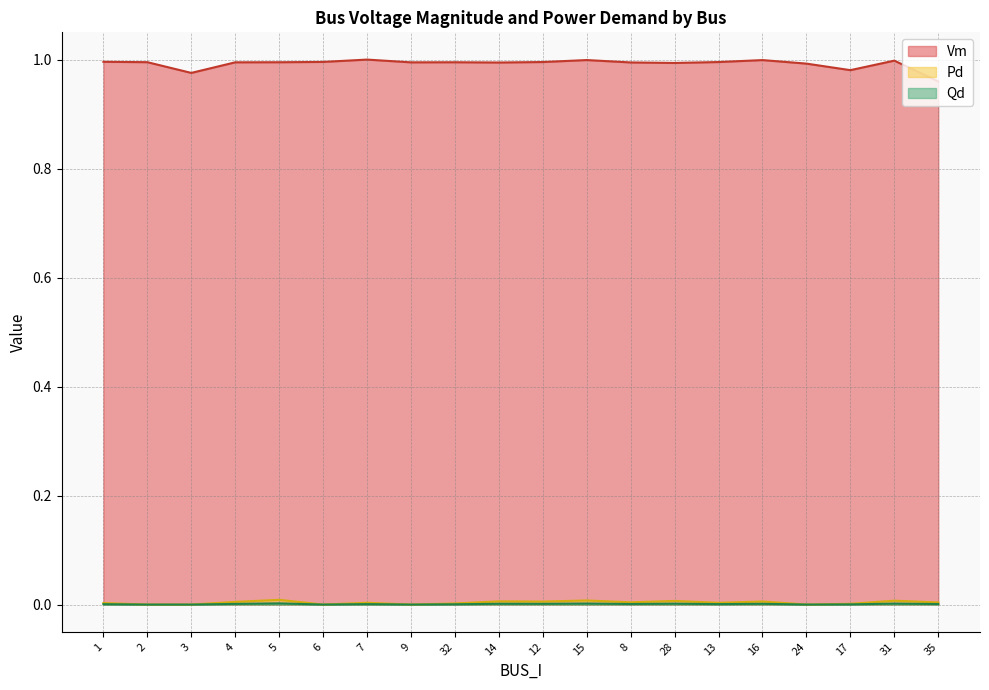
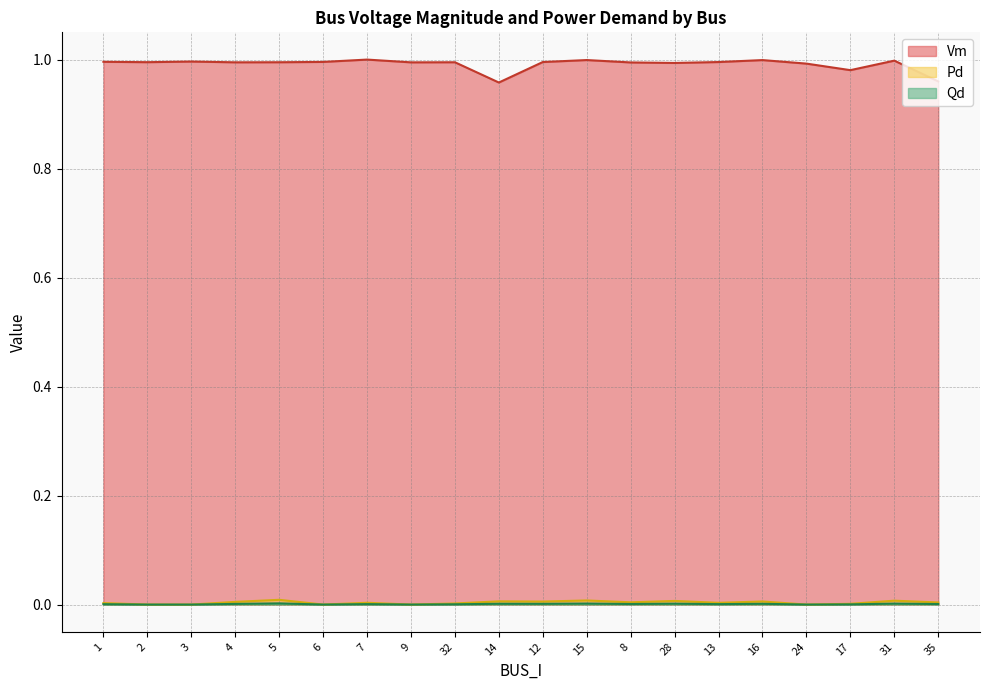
  {
    "Vm": {
      "1": 1.00,
      "2": 1.00,
-     "3": 0.98,
+     "3": 1.00,
      "4": 0.99,
      "5": 1.00,
      "6": 1.00,
      "7": 1.00,
      "9": 0.99,
      "32": 1.00,
-     "14": 0.99,
+     "14": 0.96,
      "12": 1.00,
      "15": 1.00,
      "8": 0.99,
      "28": 0.99,
      "13": 1.00,
      "16": 1.00,
      "24": 0.99,
      "17": 0.98,
      "31": 1.00
    },
    "Pd": {
      "5": 0.01,
      "15": 0.01,
      "28": 0.01,
      "31": 0.01
    },
    "Qd": {
      "5": 0.00,
      "15": 0.00,
      "28": 0.00,
      "31": 0.00
    }
  }
